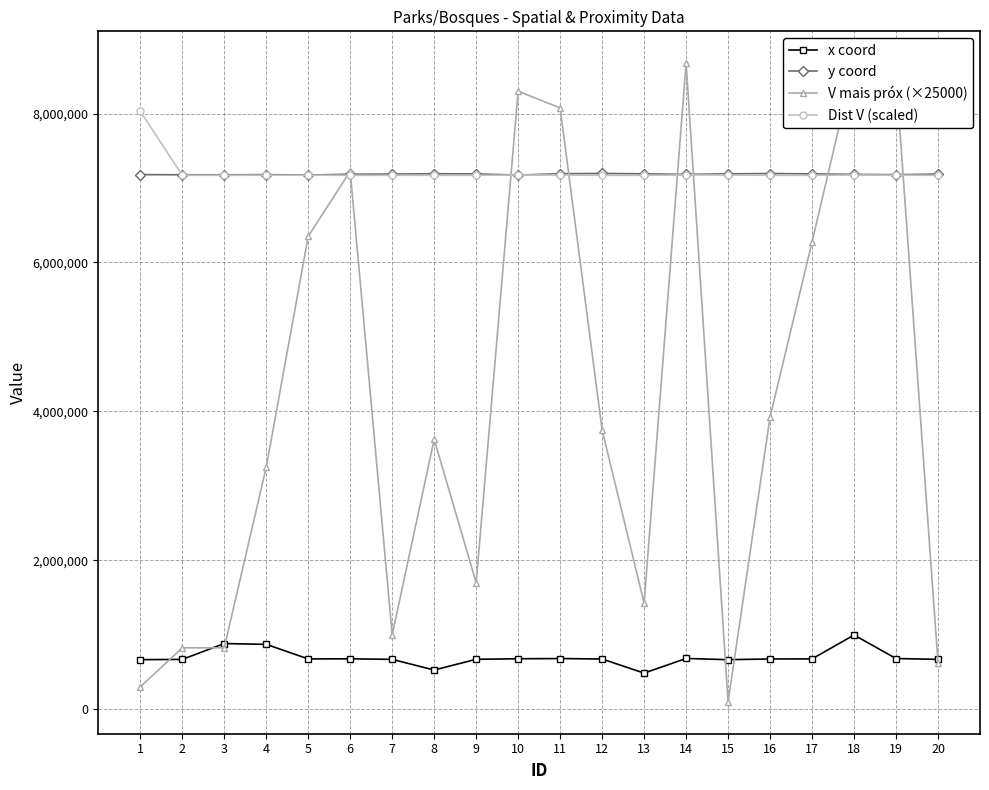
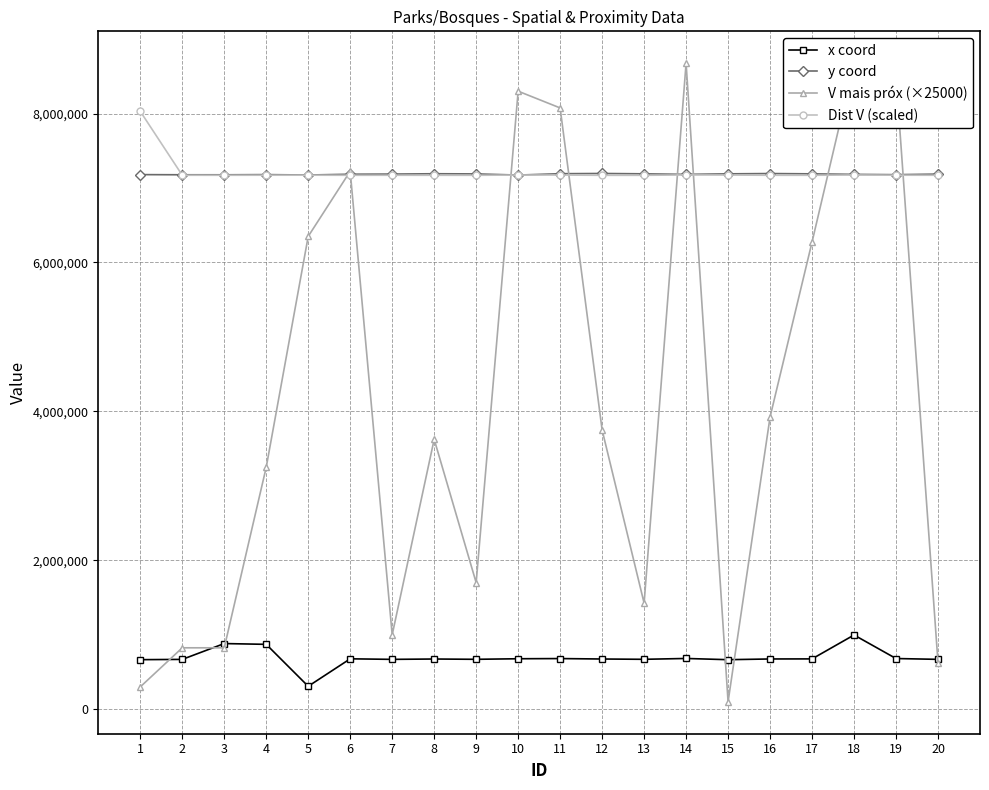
  {
    "x coord": {
      "1": "700,000",
      "2": "700,000",
      "3": "900,000",
      "4": "900,000",
-     "5": "700,000",
+     "5": "300,000",
      "6": "700,000",
      "7": "700,000",
-     "8": "500,000",
+     "8": "700,000",
      "9": "700,000",
      "10": "700,000",
      "11": "700,000",
      "12": "700,000",
-     "13": "500,000",
+     "13": "700,000",
      "14": "700,000",
      "15": "700,000",
      "16": "700,000",
      "17": "700,000",
      "18": "1,000,000",
      "19": "700,000",
      "20": "700,000"
    },
    "y coord": {
      "1": "7,200,000"
    }
  }
